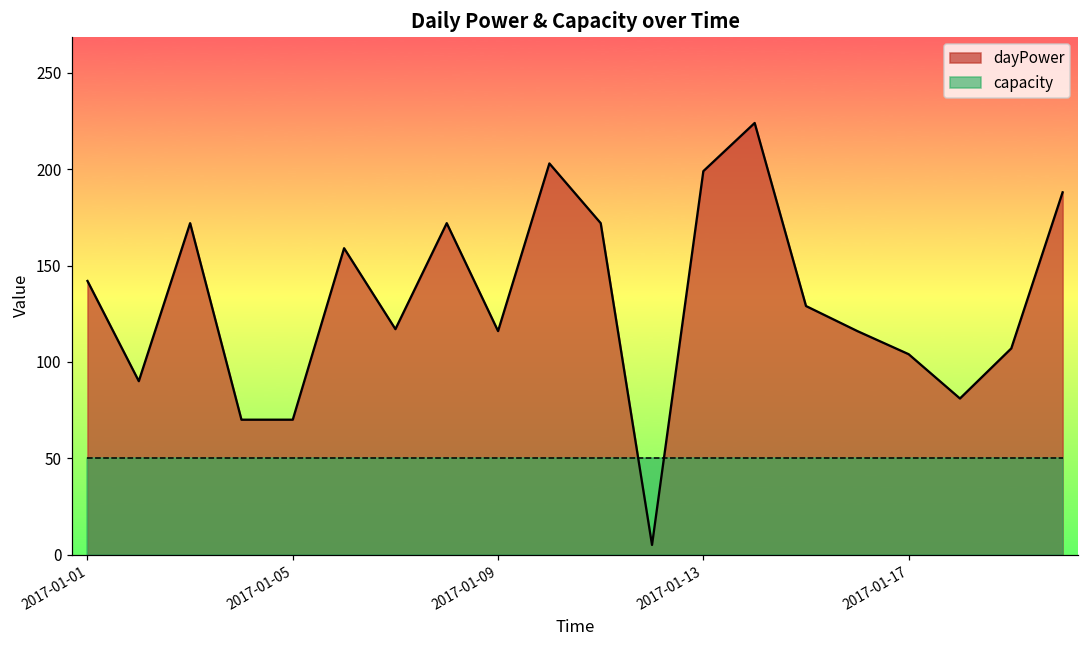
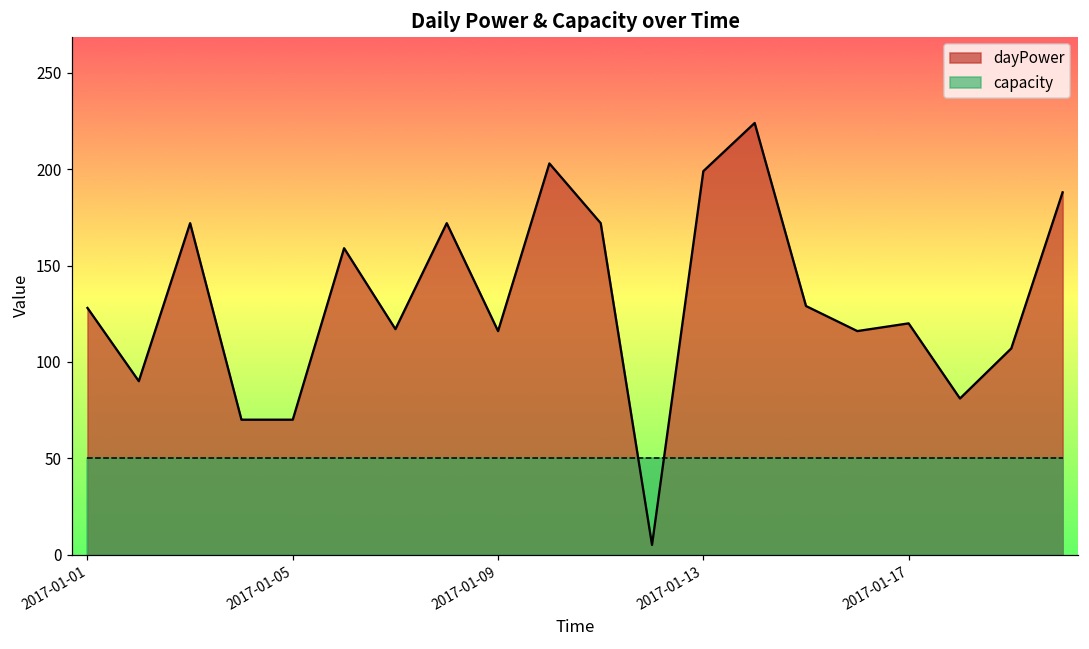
  {
    "dayPower": {
-     "2017-01-01": 142,
+     "2017-01-01": 128,
      "2017-01-05": 70,
      "2017-01-09": 116,
      "2017-01-13": 199,
-     "2017-01-17": 104
+     "2017-01-17": 120
    },
    "capacity": {
      "2017-01-01": 50,
      "2017-01-05": 50,
      "2017-01-09": 50,
      "2017-01-13": 50,
      "2017-01-17": 50
    }
  }
